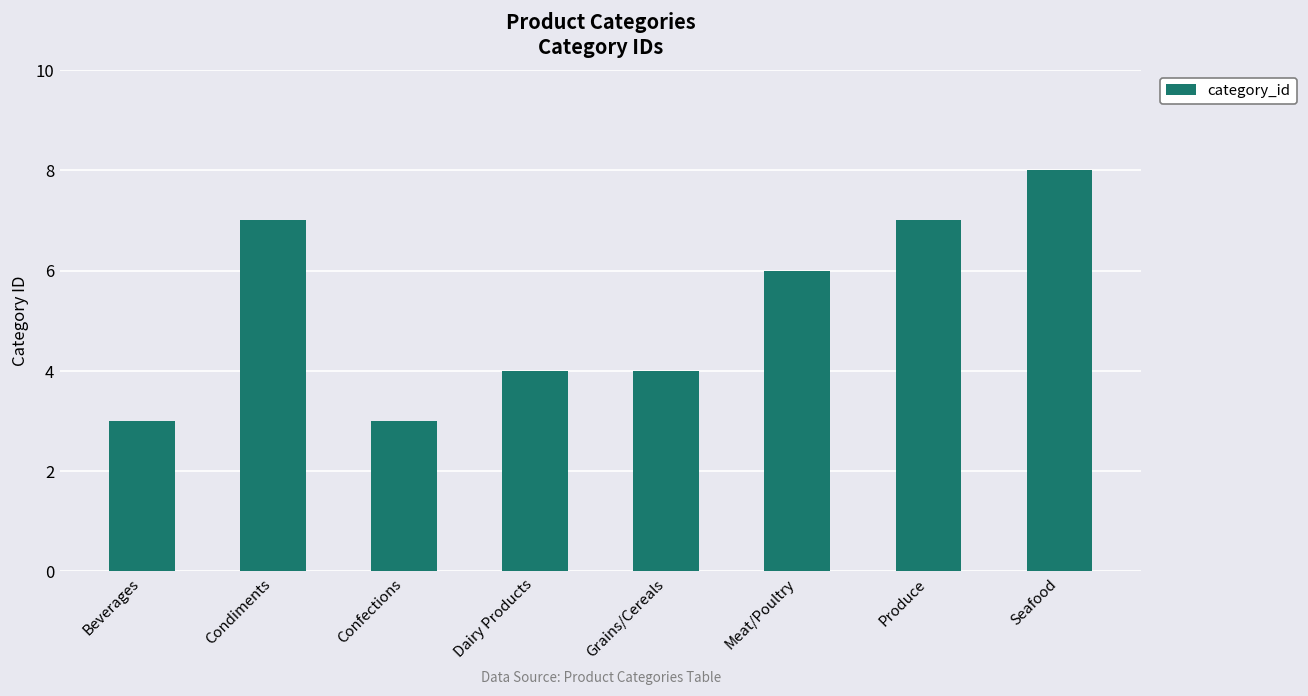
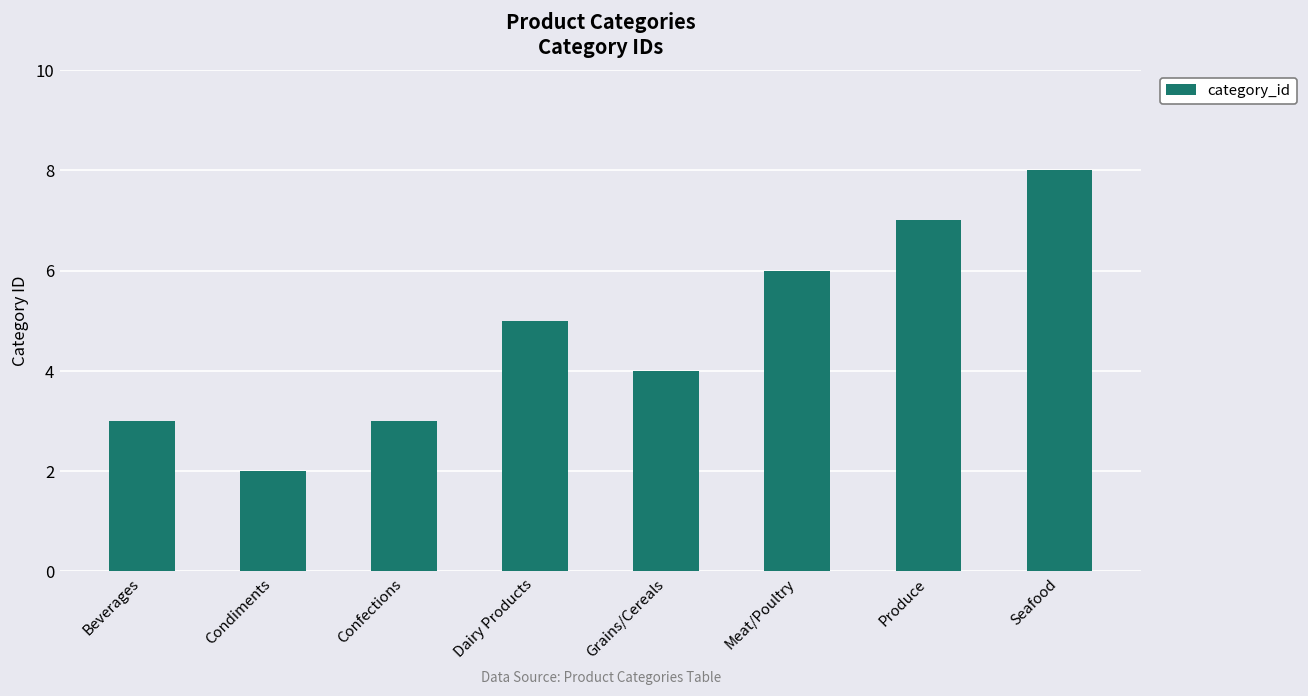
  {
    "Beverages": 3,
-   "Condiments": 7,
+   "Condiments": 2,
    "Confections": 3,
-   "Dairy Products": 4,
+   "Dairy Products": 5,
    "Grains/Cereals": 4,
    "Meat/Poultry": 6,
    "Produce": 7,
    "Seafood": 8
  }
